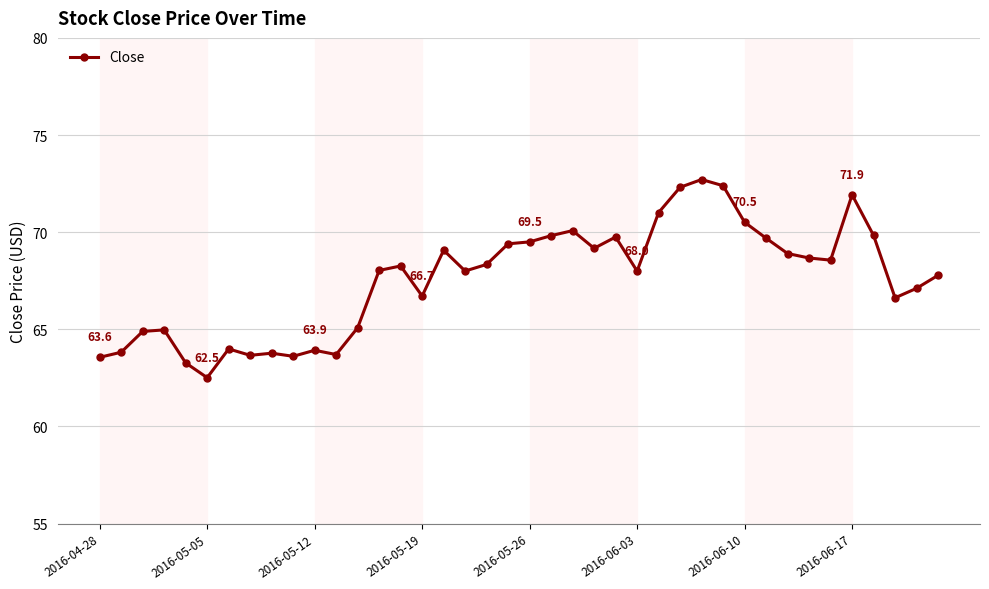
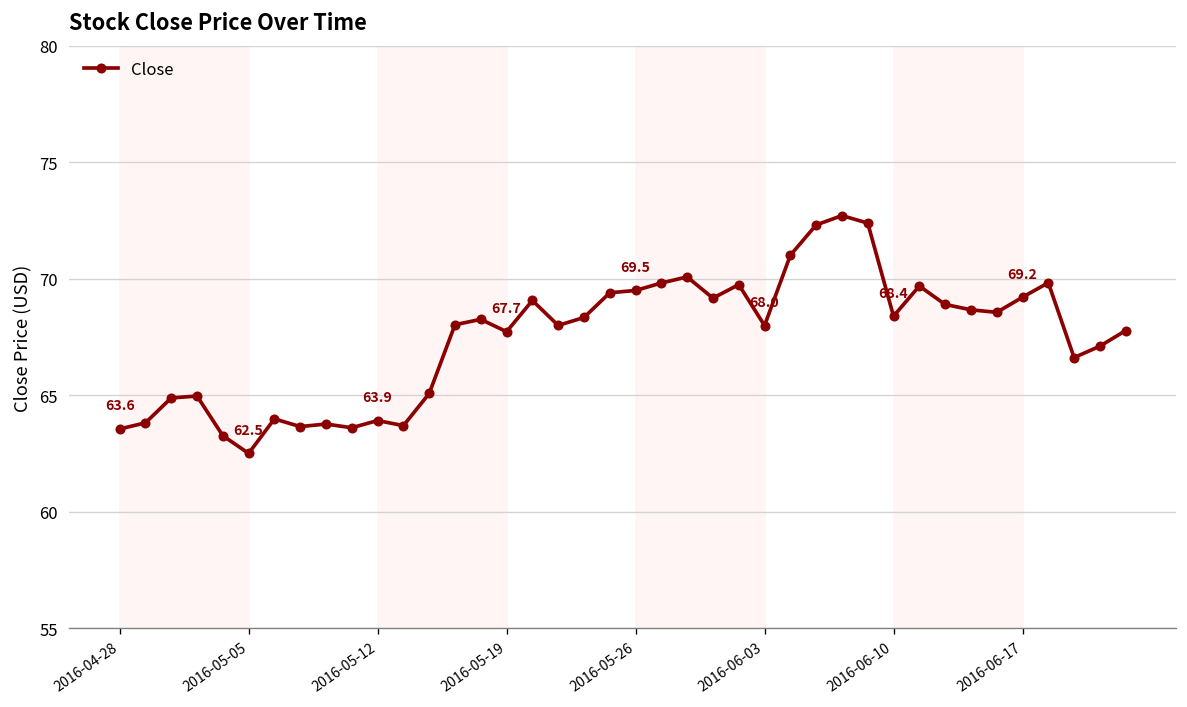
  {
    "2016-04-28": 63.6,
    "2016-05-05": 62.5,
    "2016-05-12": 63.9,
-   "2016-05-19": 66.7,
+   "2016-05-19": 67.7,
    "2016-05-26": 69.5,
    "2016-06-03": 68.0,
-   "2016-06-10": 70.5,
-   "2016-06-17": 71.9
+   "2016-06-10": 68.4,
+   "2016-06-17": 69.2
  }
